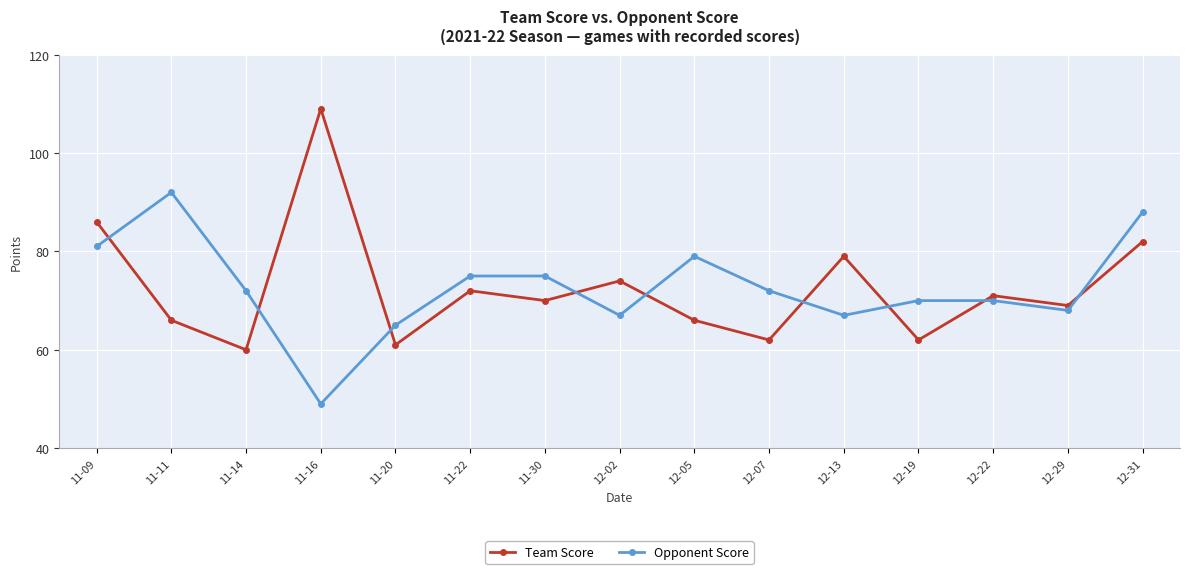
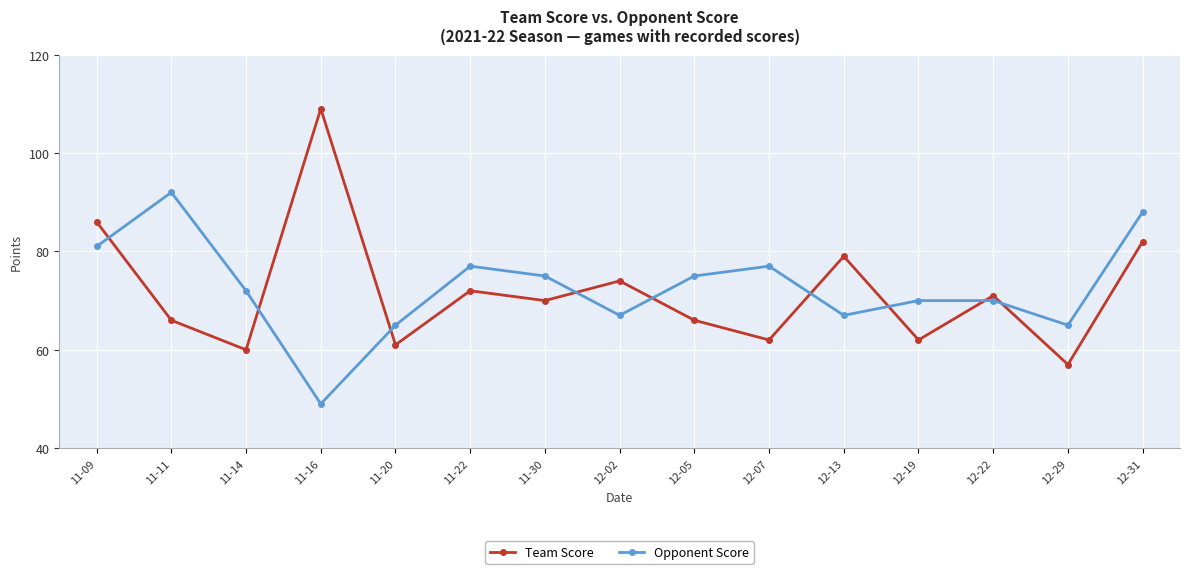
  {
    "Team Score": {
      "11-09": 86,
      "11-11": 66,
      "11-14": 60,
      "11-16": 109,
      "11-20": 61,
      "11-22": 72,
      "11-30": 70,
      "12-02": 74,
      "12-05": 66,
      "12-07": 62,
      "12-13": 79,
      "12-19": 62,
      "12-22": 71,
-     "12-29": 69,
+     "12-29": 57,
      "12-31": 82
    },
    "Opponent Score": {
      "11-09": 81,
      "11-11": 92,
      "11-14": 72,
      "11-16": 49,
      "11-20": 65,
-     "11-22": 75,
+     "11-22": 77,
      "11-30": 75,
      "12-02": 67,
-     "12-05": 79,
-     "12-07": 72,
+     "12-05": 75,
+     "12-07": 77,
      "12-13": 67,
      "12-19": 70,
      "12-22": 70,
-     "12-29": 68,
+     "12-29": 65,
      "12-31": 88
    }
  }
